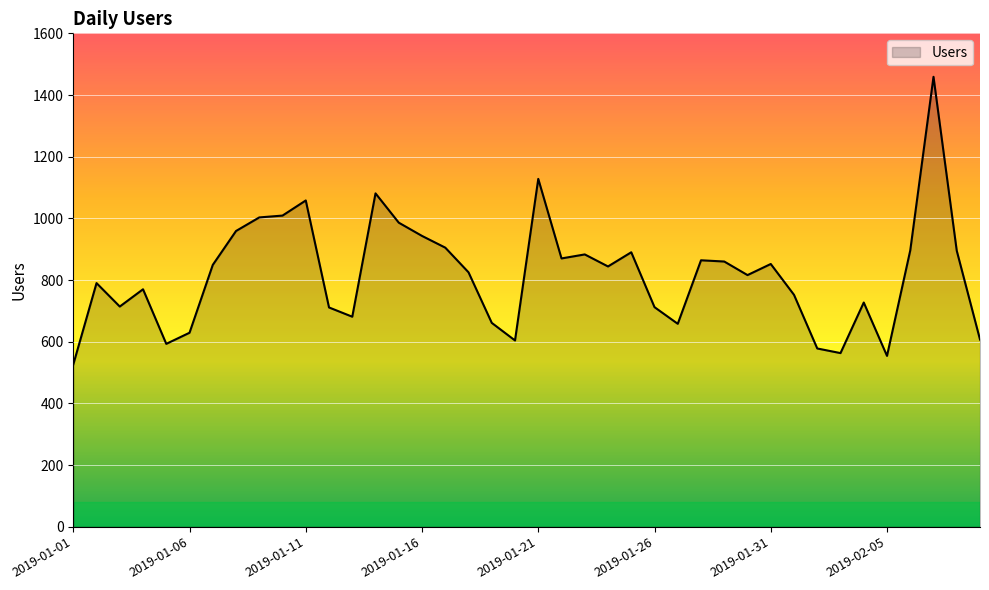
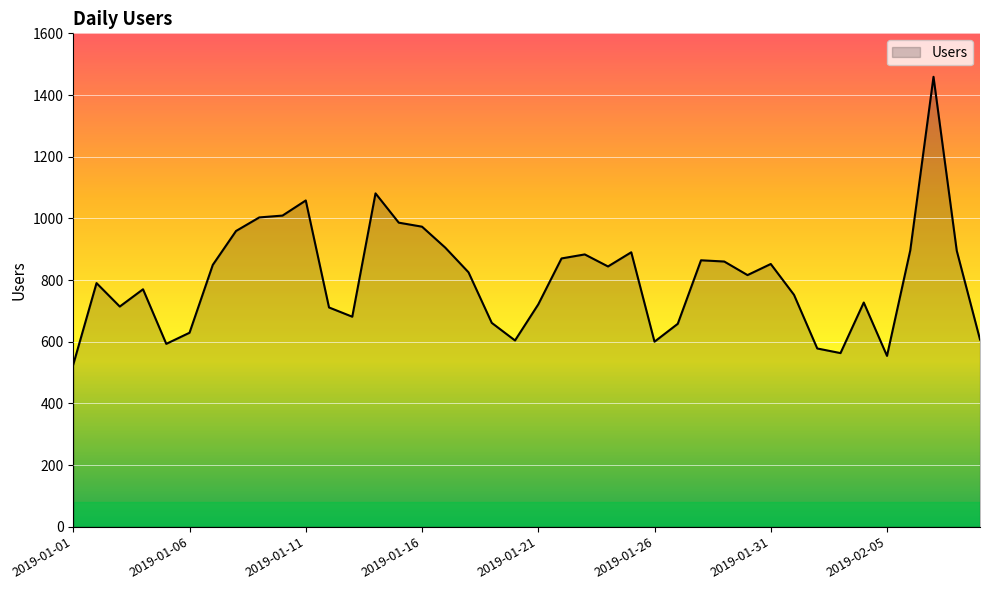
  {
    "2019-01-01": 530,
    "2019-01-06": 630,
    "2019-01-11": 1060,
-   "2019-01-16": 940,
-   "2019-01-21": 1130,
-   "2019-01-26": 710,
+   "2019-01-16": 970,
+   "2019-01-21": 720,
+   "2019-01-26": 600,
    "2019-01-31": 850,
    "2019-02-05": 550
  }
